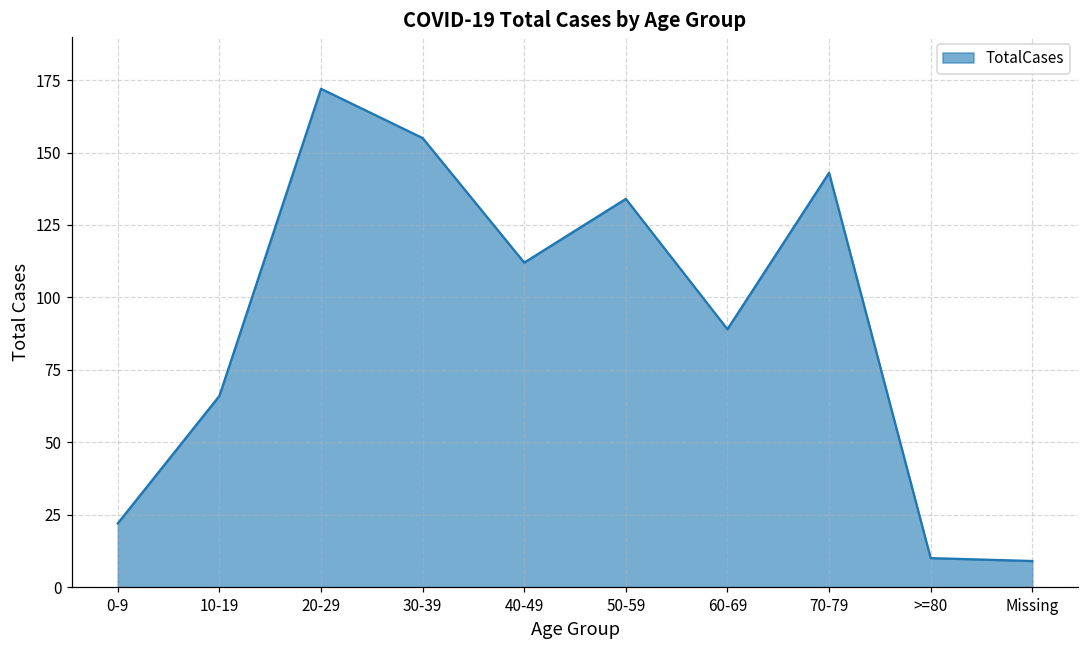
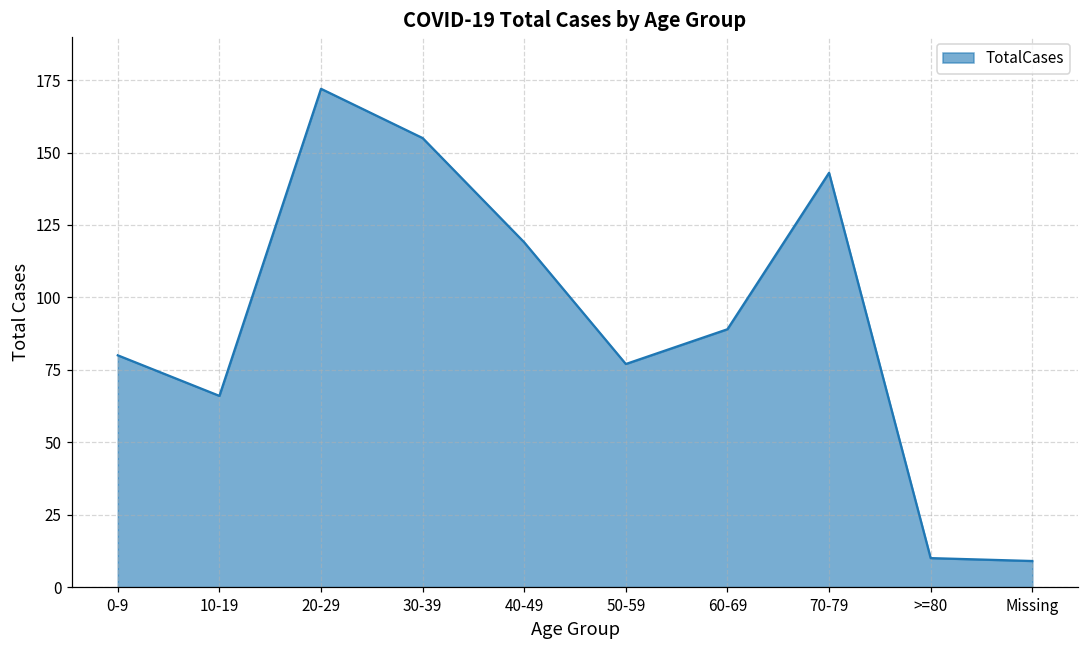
  {
-   "0-9": 22,
+   "0-9": 80,
    "10-19": 66,
    "20-29": 172,
    "30-39": 155,
-   "40-49": 112,
-   "50-59": 134,
+   "40-49": 119,
+   "50-59": 77,
    "60-69": 89,
    "70-79": 143,
    ">=80": 10,
    "Missing": 9
  }
